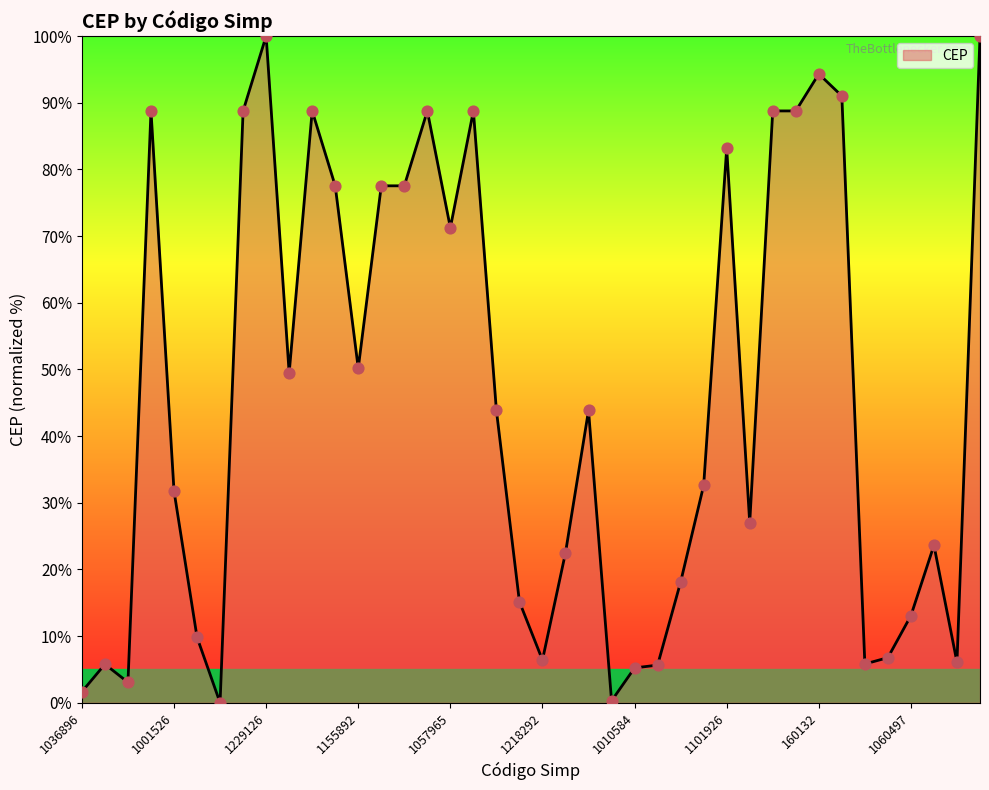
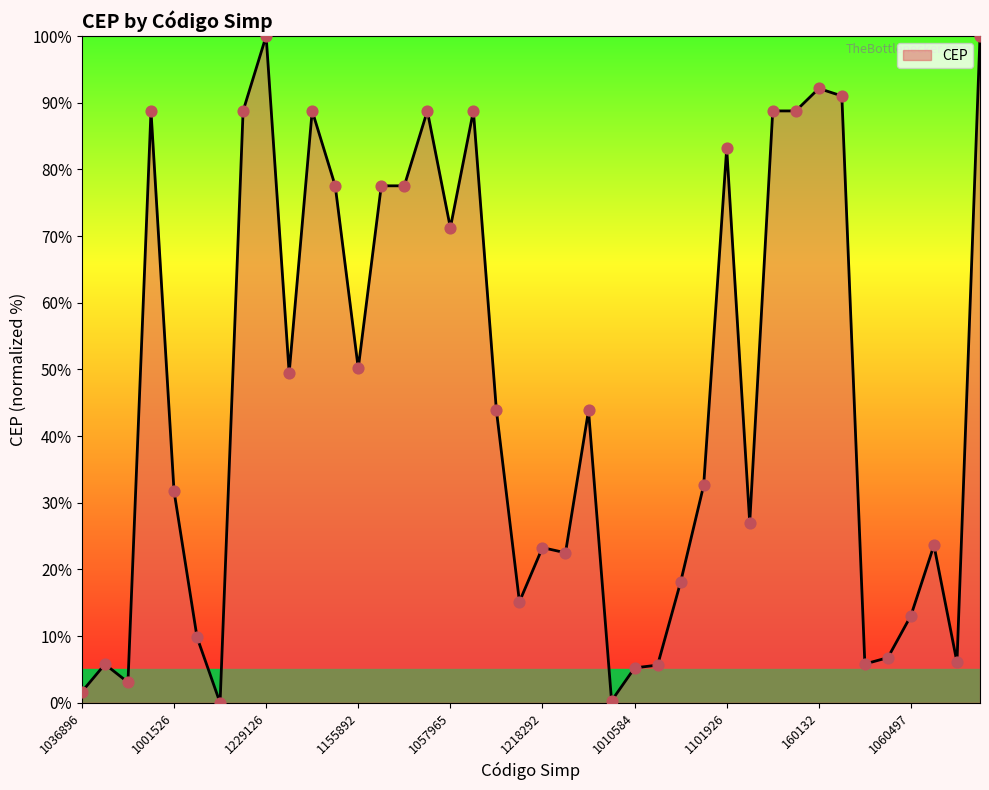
  {
    "1001526": "32%",
    "1229126": "100%",
    "1155892": "50%",
    "1057965": "71%",
-   "1218292": "6%",
+   "1218292": "23%",
    "1010584": "5%",
    "1101926": "83%",
-   "160132": "94%"
+   "160132": "92%"
  }
